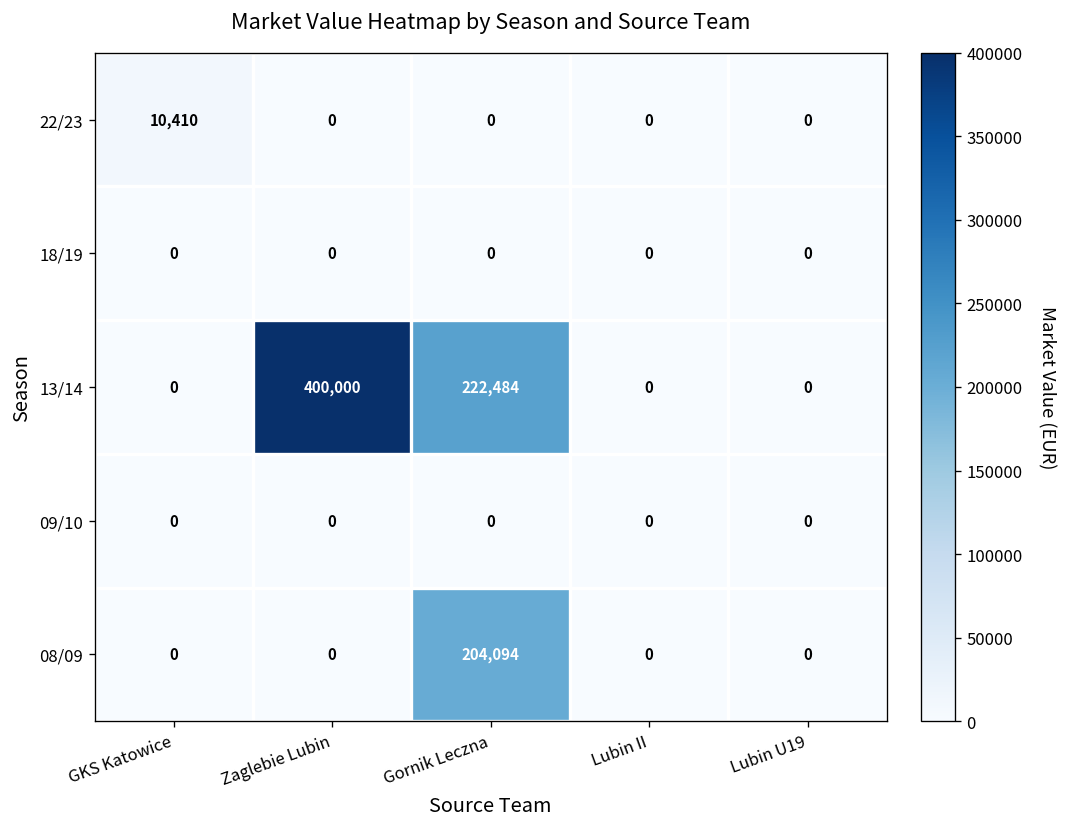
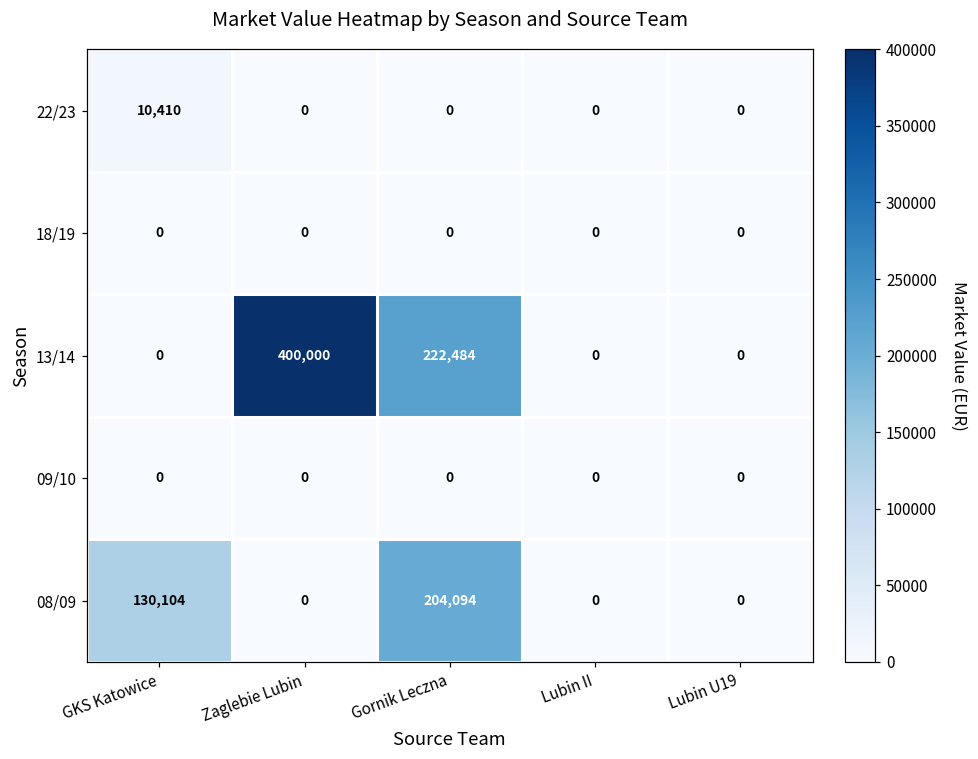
  {
    "22/23": {
      "GKS Katowice": "10,410",
      "Zaglebie Lubin": "0",
      "Gornik Leczna": "0",
      "Lubin II": "0",
      "Lubin U19": "0"
    },
    "18/19": {
      "GKS Katowice": "0",
      "Zaglebie Lubin": "0",
      "Gornik Leczna": "0",
      "Lubin II": "0",
      "Lubin U19": "0"
    },
    "13/14": {
      "GKS Katowice": "0",
      "Zaglebie Lubin": "400,000",
      "Gornik Leczna": "222,484",
      "Lubin II": "0",
      "Lubin U19": "0"
    },
    "09/10": {
      "GKS Katowice": "0",
      "Zaglebie Lubin": "0",
      "Gornik Leczna": "0",
      "Lubin II": "0",
      "Lubin U19": "0"
    },
    "08/09": {
-     "GKS Katowice": "0",
+     "GKS Katowice": "130,104",
      "Zaglebie Lubin": "0",
      "Gornik Leczna": "204,094",
      "Lubin II": "0",
      "Lubin U19": "0"
    }
  }
